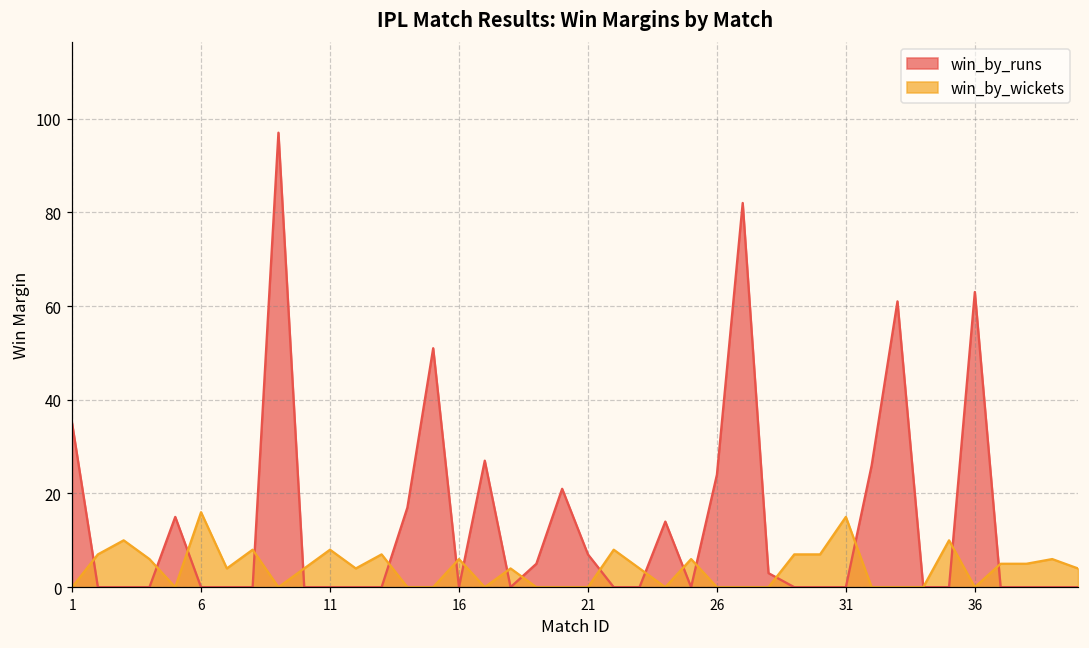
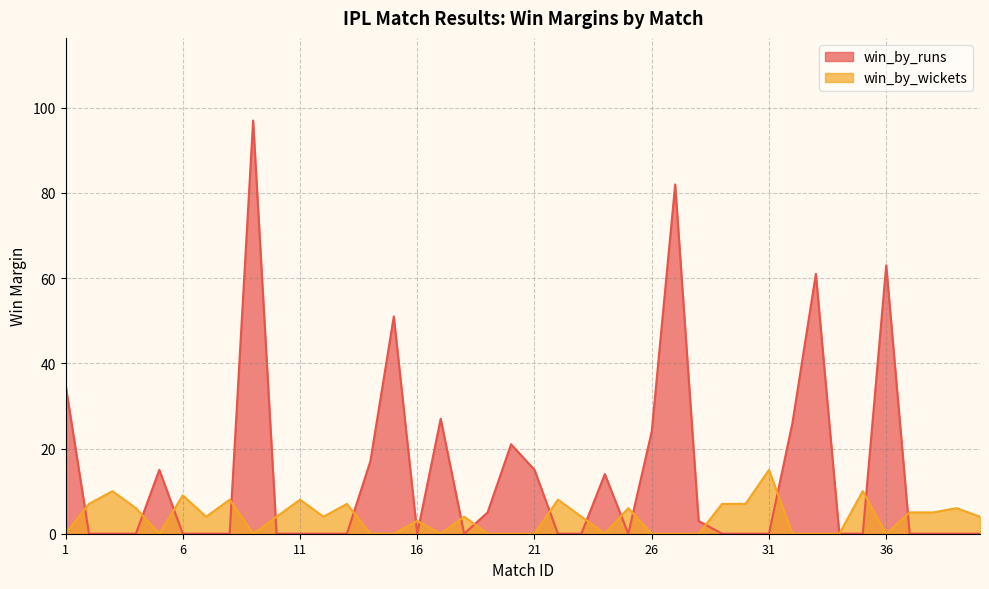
  {
    "win_by_runs": {
      "1": 35,
      "6": 0,
      "11": 0,
      "16": 0,
-     "21": 7,
+     "21": 15,
      "26": 24,
      "31": 0,
      "36": 63
    },
    "win_by_wickets": {
      "1": 0,
-     "6": 16,
+     "6": 9,
      "11": 8,
-     "16": 6,
+     "16": 3,
      "21": 0,
      "26": 0,
      "31": 15,
      "36": 0
    }
  }
